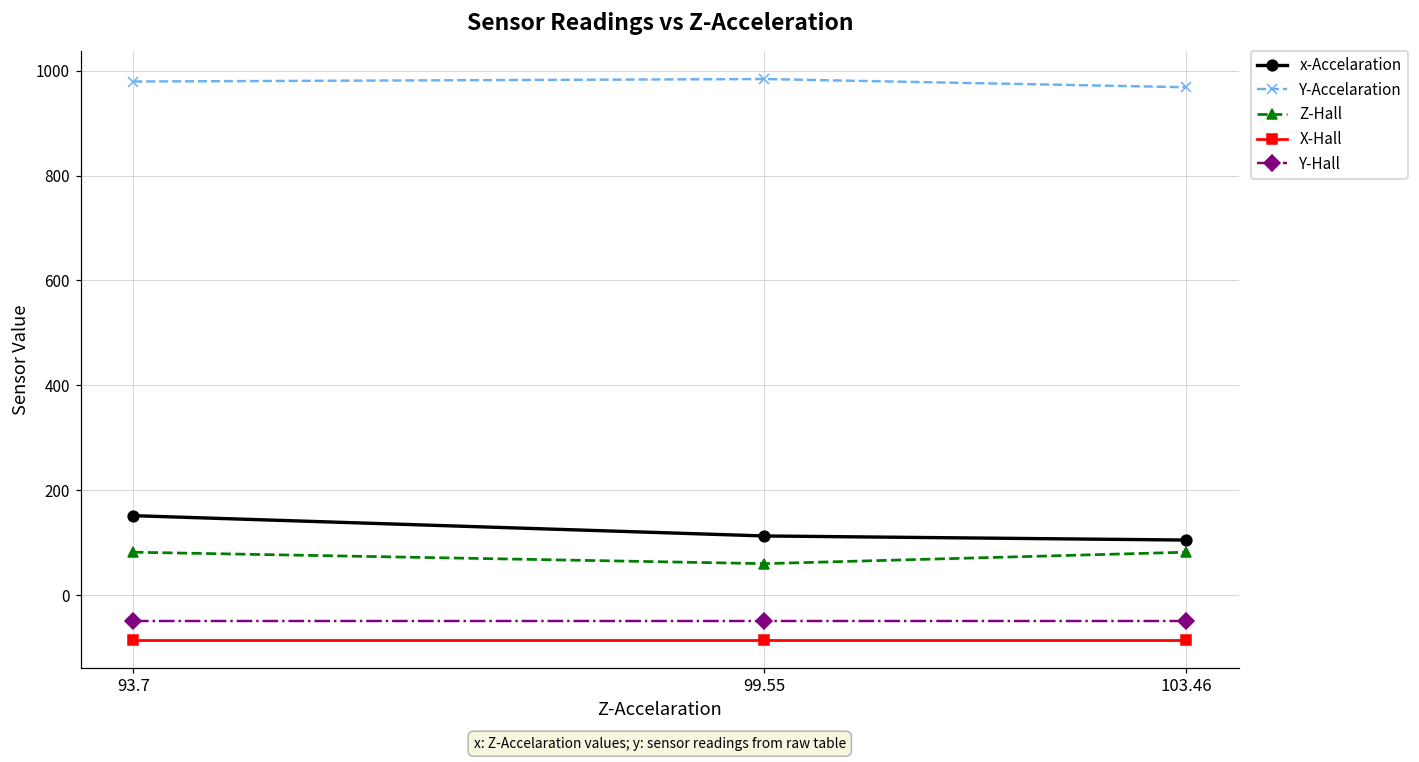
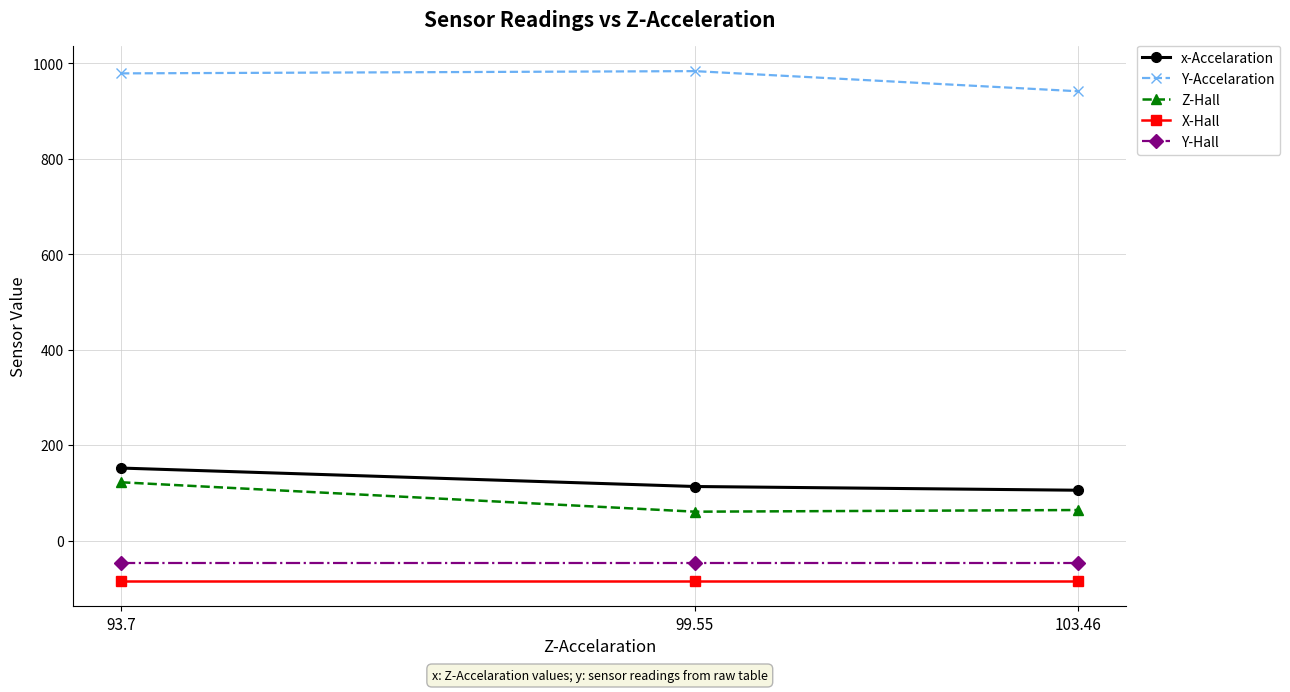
  {
    "x-Accelaration": {
      "93.7": 150,
      "99.55": 110,
      "103.46": 110
    },
    "Y-Accelaration": {
      "93.7": 980,
      "99.55": 980,
-     "103.46": 970
+     "103.46": 940
    },
    "Z-Hall": {
-     "93.7": 80,
+     "93.7": 120,
      "99.55": 60,
-     "103.46": 80
+     "103.46": 60
    },
    "X-Hall": {
      "93.7": -80,
      "99.55": -80,
      "103.46": -80
    },
    "Y-Hall": {
      "93.7": -50,
      "99.55": -50,
      "103.46": -50
    }
  }
